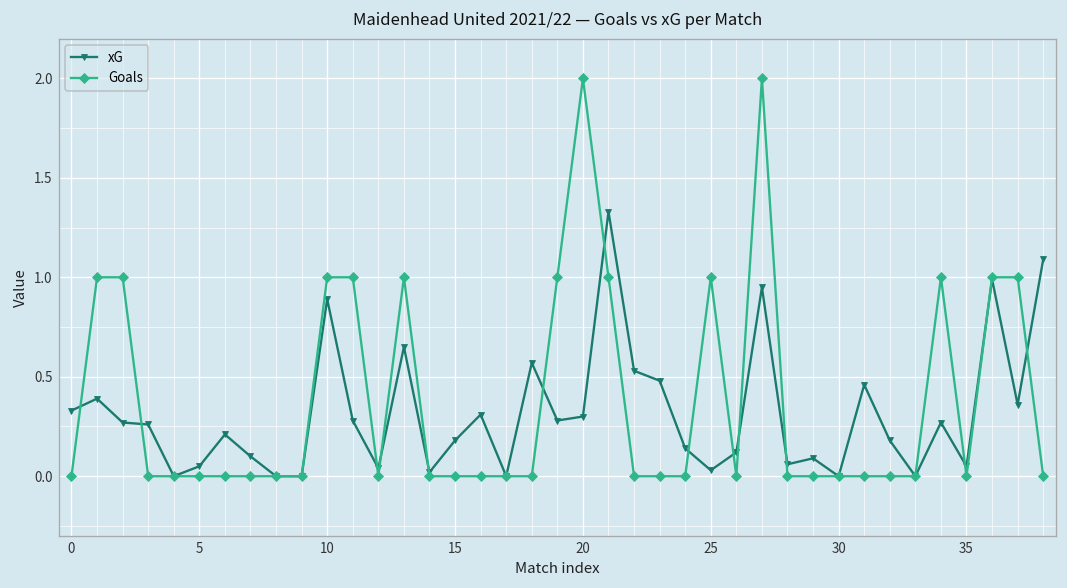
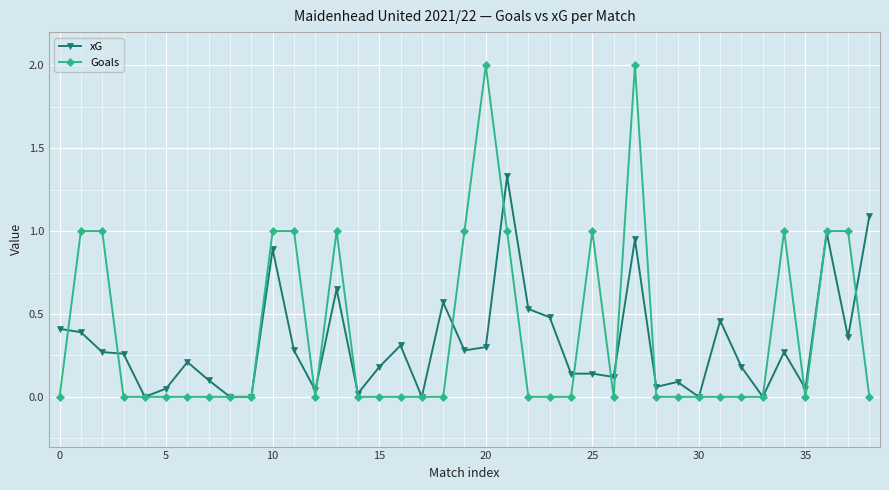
  {
    "xG": {
-     "0": 0.33,
+     "0": 0.41,
      "5": 0.05,
      "10": 0.89,
      "15": 0.18,
      "20": 0.30,
-     "25": 0.03,
+     "25": 0.14,
      "35": 0.05
    },
    "Goals": {
      "0": 0.00,
      "5": 0.00,
      "10": 1.00,
      "15": 0.00,
      "20": 2.00,
      "25": 1.00,
      "35": 0.00
    }
  }
